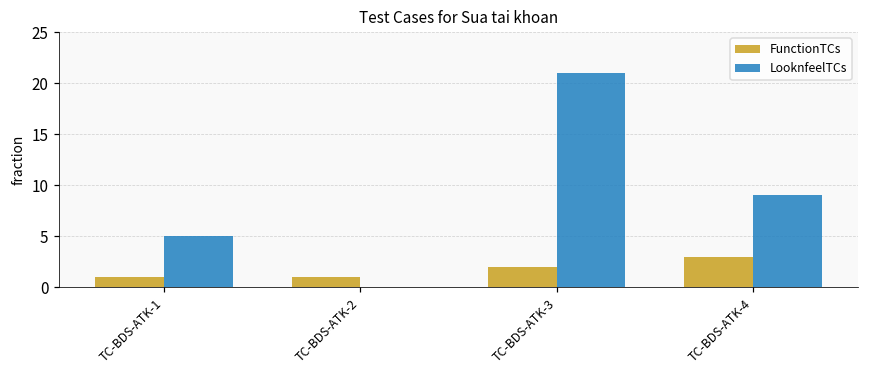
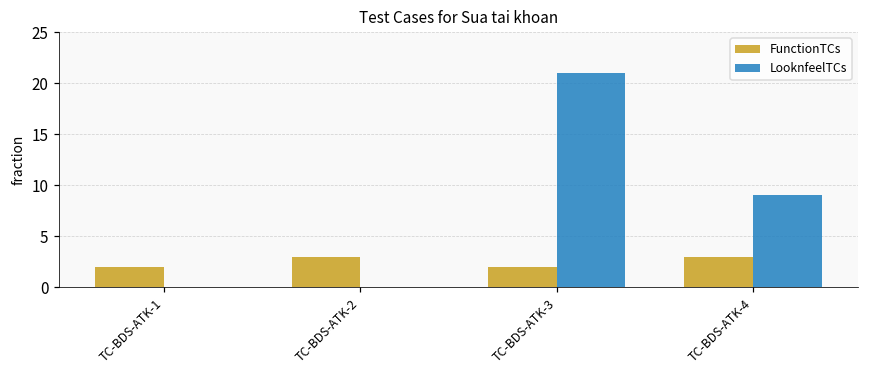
  {
    "FunctionTCs": {
-     "TC-BDS-ATK-1": 1,
-     "TC-BDS-ATK-2": 1,
+     "TC-BDS-ATK-1": 2,
+     "TC-BDS-ATK-2": 3,
      "TC-BDS-ATK-3": 2,
      "TC-BDS-ATK-4": 3
    },
    "LooknfeelTCs": {
-     "TC-BDS-ATK-1": 5,
+     "TC-BDS-ATK-1": 0,
      "TC-BDS-ATK-2": 0,
      "TC-BDS-ATK-3": 21,
      "TC-BDS-ATK-4": 9
    }
  }
